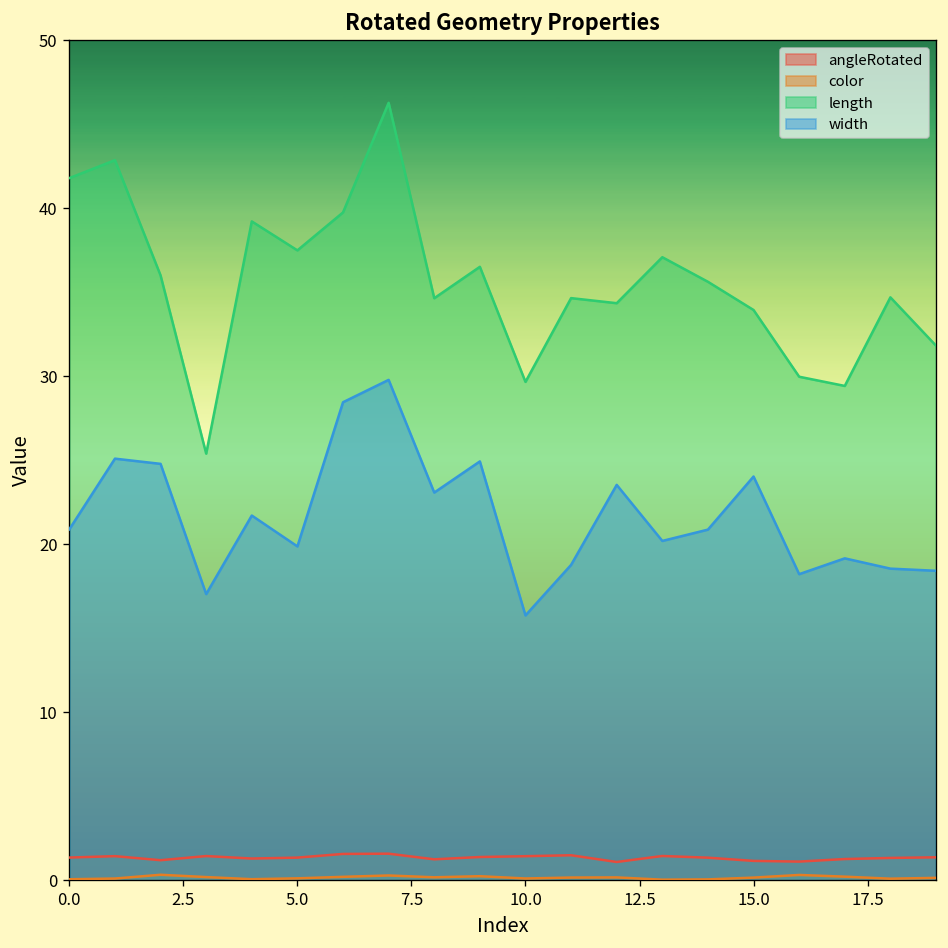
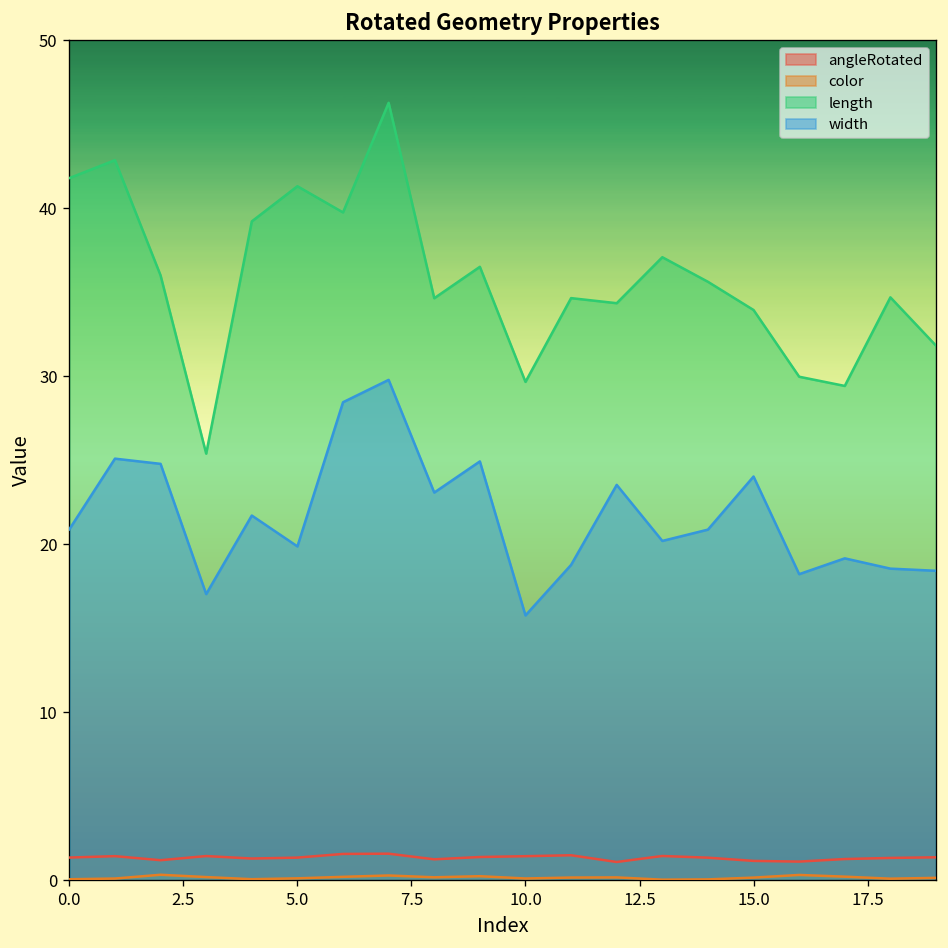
  {
    "length": {
      "0.0": 41.8,
-     "5.0": 37.5,
+     "5.0": 41.3,
      "10.0": 29.7,
      "15.0": 33.9
    },
    "width": {
      "0.0": 20.9,
      "5.0": 19.9,
      "10.0": 15.8,
      "15.0": 24.0
    }
  }
